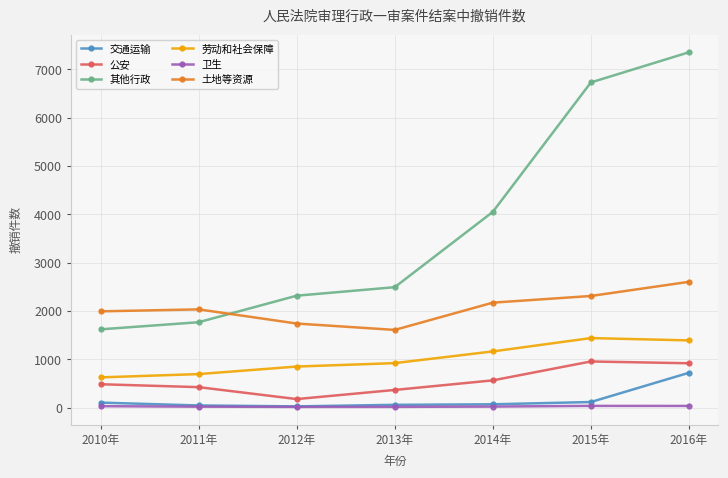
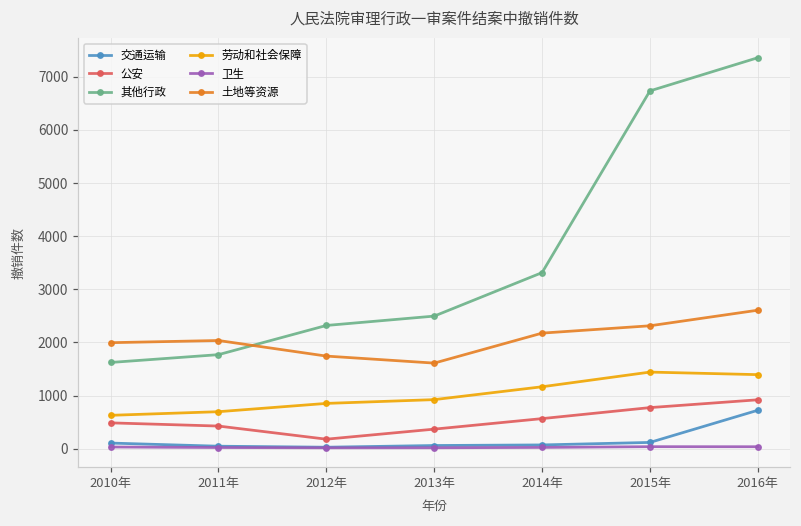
  {
    "交通运输": {
      "2010年": 100,
      "2015年": 100,
      "2016年": 700
    },
    "公安": {
      "2010年": 500,
      "2011年": 400,
      "2012年": 200,
      "2013年": 400,
      "2014年": 600,
-     "2015年": 1000,
+     "2015年": 800,
      "2016年": 900
    },
    "其他行政": {
      "2010年": 1600,
      "2011年": 1800,
      "2012年": 2300,
      "2013年": 2500,
-     "2014年": 4100,
+     "2014年": 3300,
      "2015年": 6700,
      "2016年": 7400
    },
    "卫生": {
      "2010年": 0,
      "2015年": 0,
      "2016年": 0
    }
  }
